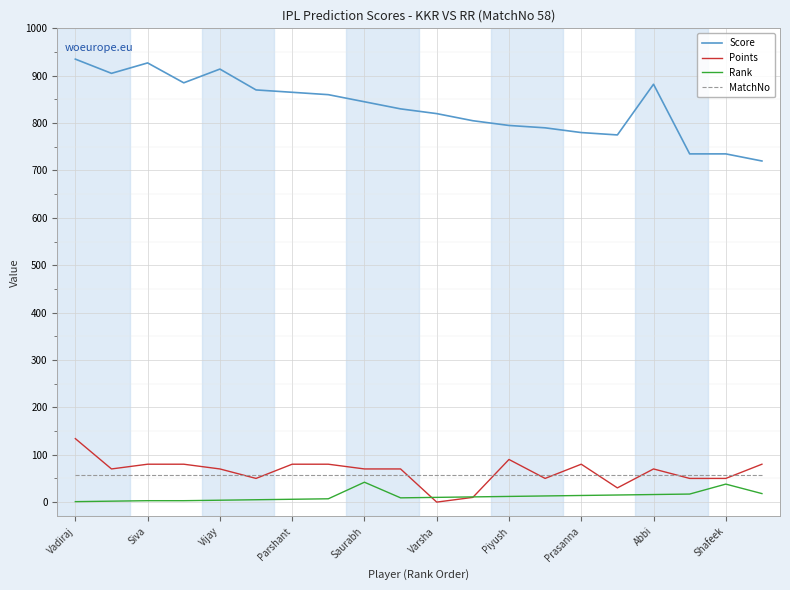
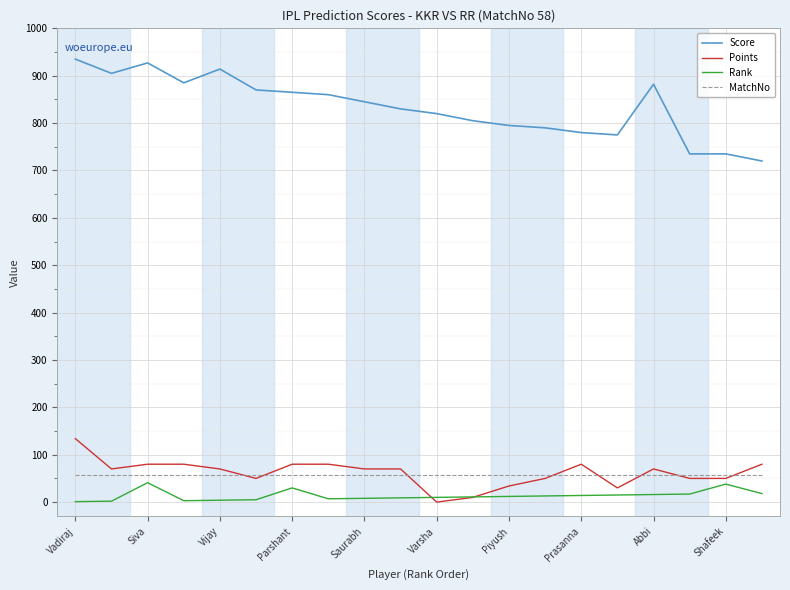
  {
    "Score": {
      "Vadiraj": 940,
      "Siva": 930,
      "Vijay": 910,
      "Parshant": 870,
      "Saurabh": 850,
      "Varsha": 820,
      "Piyush": 800,
      "Prasanna": 780,
      "Abbi": 880,
      "Shafeek": 740
    },
    "Points": {
      "Vadiraj": 130,
      "Siva": 80,
      "Vijay": 70,
      "Parshant": 80,
      "Saurabh": 70,
      "Varsha": 0,
-     "Piyush": 90,
+     "Piyush": 30,
      "Prasanna": 80,
      "Abbi": 70,
      "Shafeek": 50
    },
    "Rank": {
      "Vadiraj": 0,
-     "Siva": 0,
+     "Siva": 40,
      "Vijay": 0,
-     "Parshant": 10,
-     "Saurabh": 40,
+     "Parshant": 30,
+     "Saurabh": 10,
      "Varsha": 10,
      "Piyush": 10,
      "Prasanna": 10,
      "Abbi": 20,
      "Shafeek": 40
    },
    "MatchNo": {
      "Vadiraj": 60,
      "Siva": 60,
      "Vijay": 60,
      "Parshant": 60,
      "Saurabh": 60,
      "Varsha": 60,
      "Piyush": 60,
      "Prasanna": 60,
      "Abbi": 60,
      "Shafeek": 60
    }
  }
